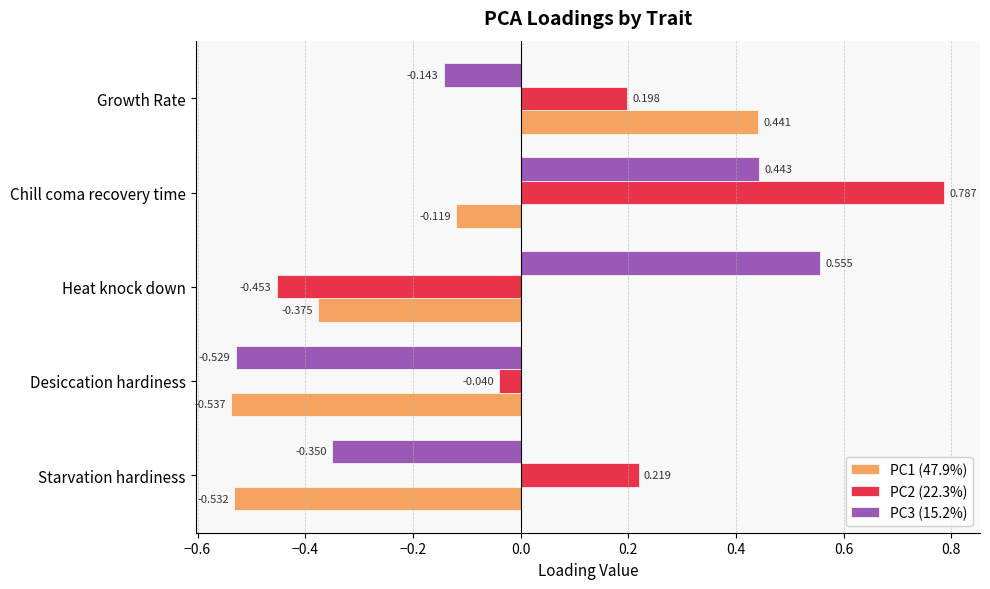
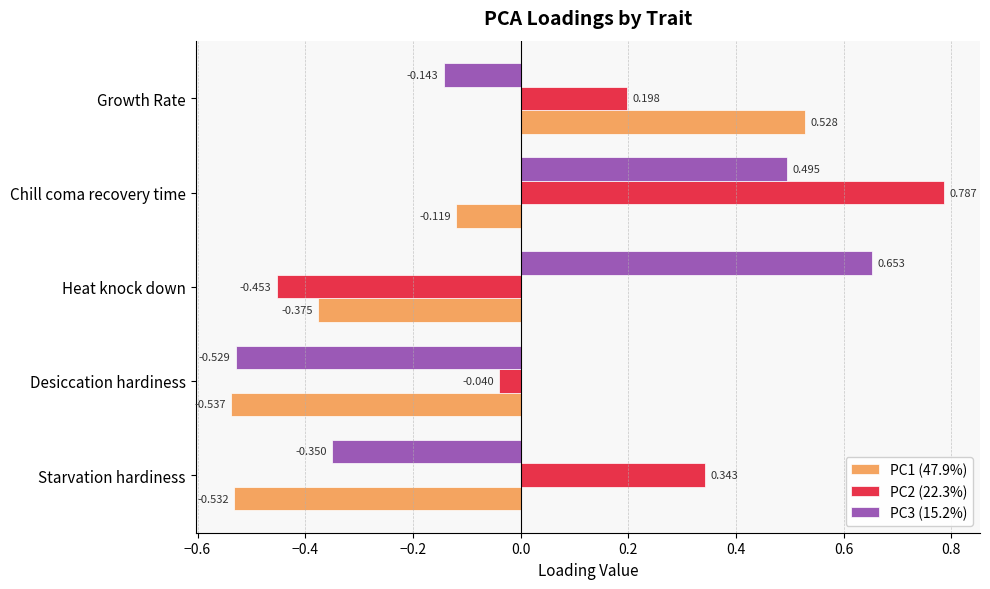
  {
    "PC1 (47.9%)": {
-     "Growth Rate": 0.441,
+     "Growth Rate": 0.528,
      "Chill coma recovery time": -0.119,
      "Heat knock down": -0.375,
      "Desiccation hardiness": -0.537,
      "Starvation hardiness": -0.532
    },
    "PC2 (22.3%)": {
      "Growth Rate": 0.198,
      "Chill coma recovery time": 0.787,
      "Heat knock down": -0.453,
      "Desiccation hardiness": -0.040,
-     "Starvation hardiness": 0.219
+     "Starvation hardiness": 0.343
    },
    "PC3 (15.2%)": {
      "Growth Rate": -0.143,
-     "Chill coma recovery time": 0.443,
-     "Heat knock down": 0.555,
+     "Chill coma recovery time": 0.495,
+     "Heat knock down": 0.653,
      "Desiccation hardiness": -0.529,
      "Starvation hardiness": -0.350
    }
  }
